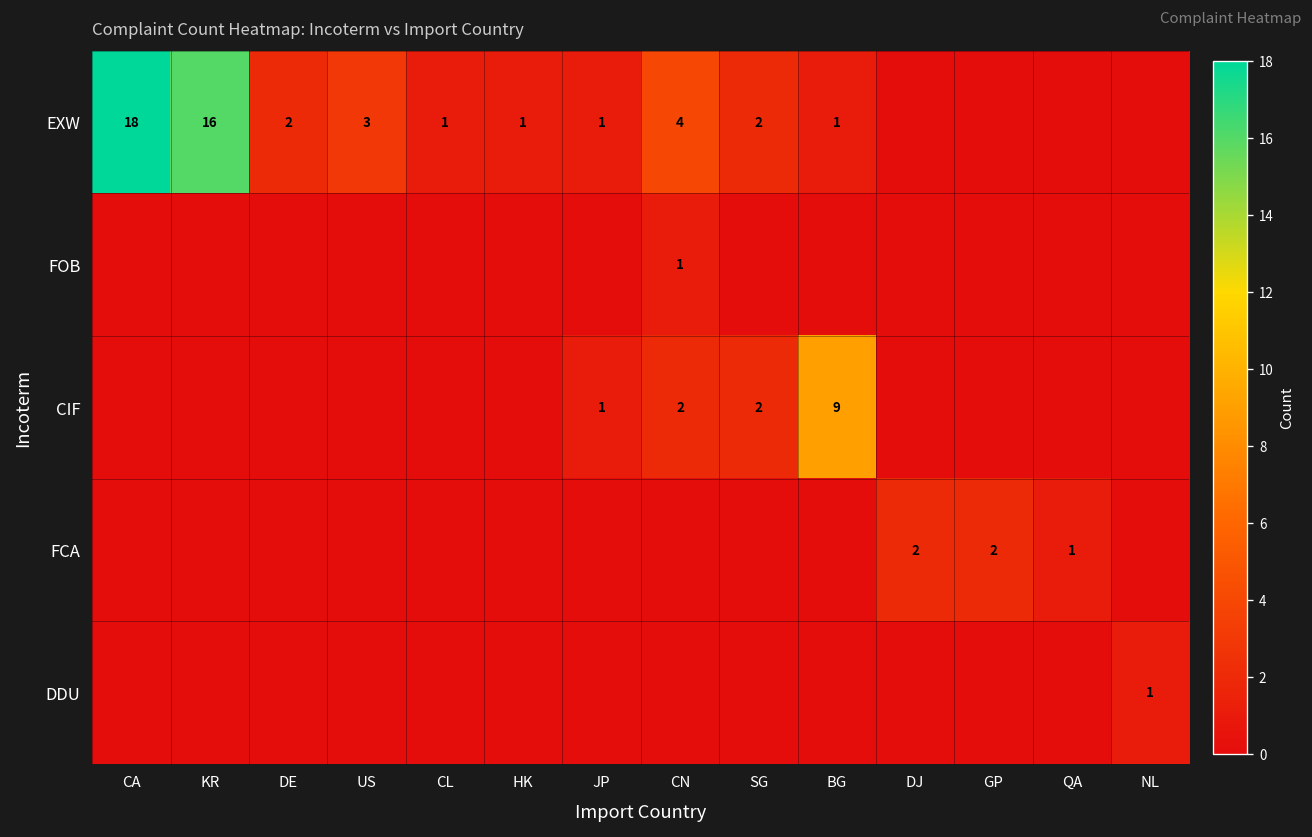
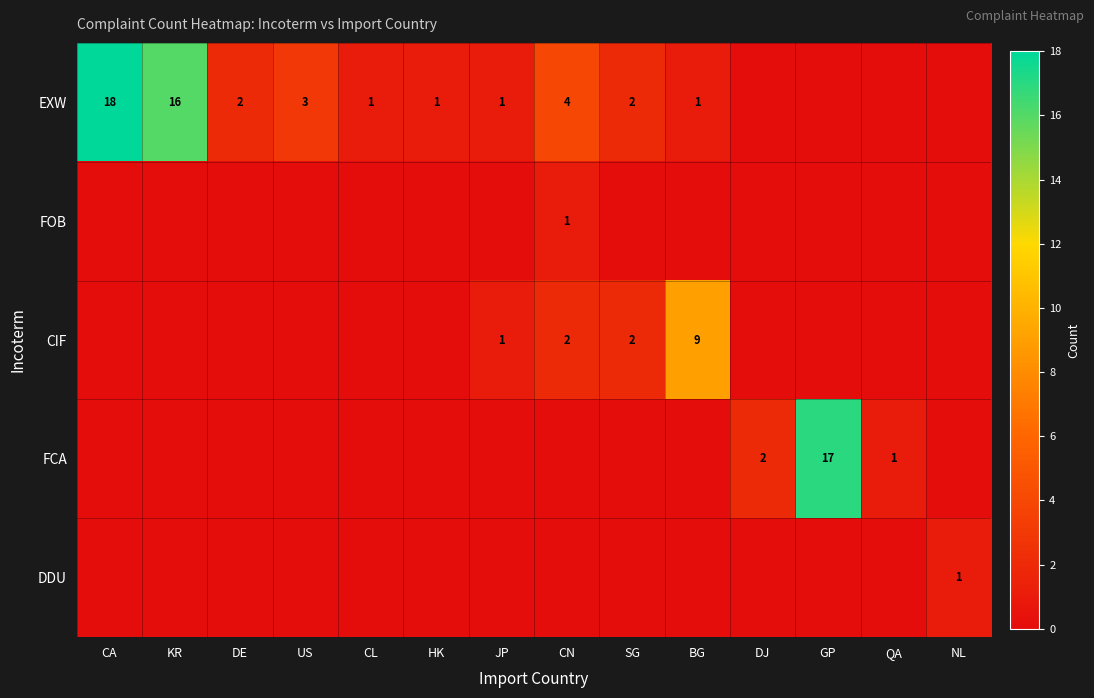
  {
    "EXW": {
      "CA": 18,
      "KR": 16,
      "DE": 2,
      "US": 3,
      "CL": 1,
      "HK": 1,
      "JP": 1,
      "CN": 4,
      "SG": 2,
      "BG": 1
    },
    "FOB": {
      "CN": 1
    },
    "CIF": {
      "JP": 1,
      "CN": 2,
      "SG": 2,
      "BG": 9
    },
    "FCA": {
      "DJ": 2,
-     "GP": 2,
+     "GP": 17,
      "QA": 1
    },
    "DDU": {
      "NL": 1
    }
  }
